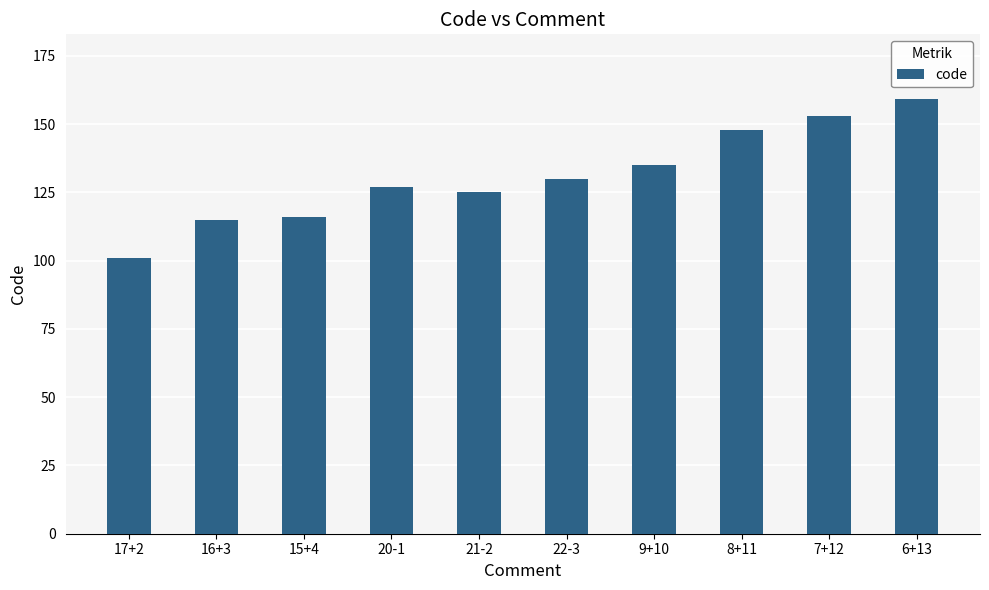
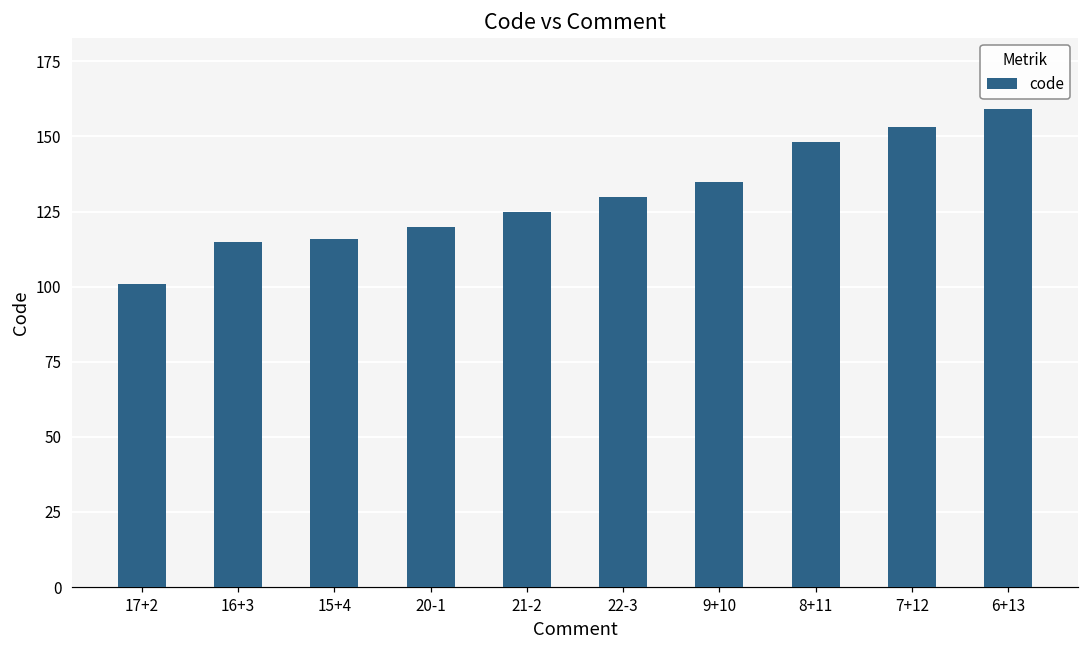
  {
    "17+2": 101,
    "16+3": 115,
    "15+4": 116,
-   "20-1": 127,
+   "20-1": 120,
    "21-2": 125,
    "22-3": 130,
    "9+10": 135,
    "8+11": 148,
    "7+12": 153,
    "6+13": 159
  }
